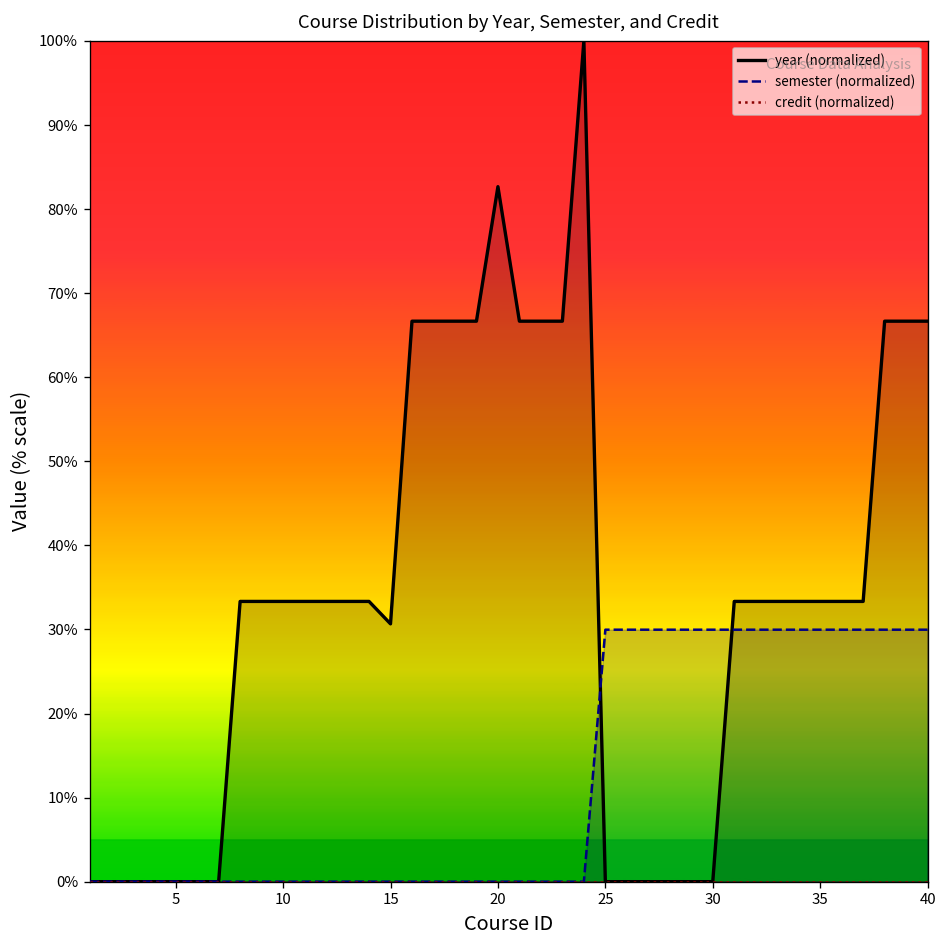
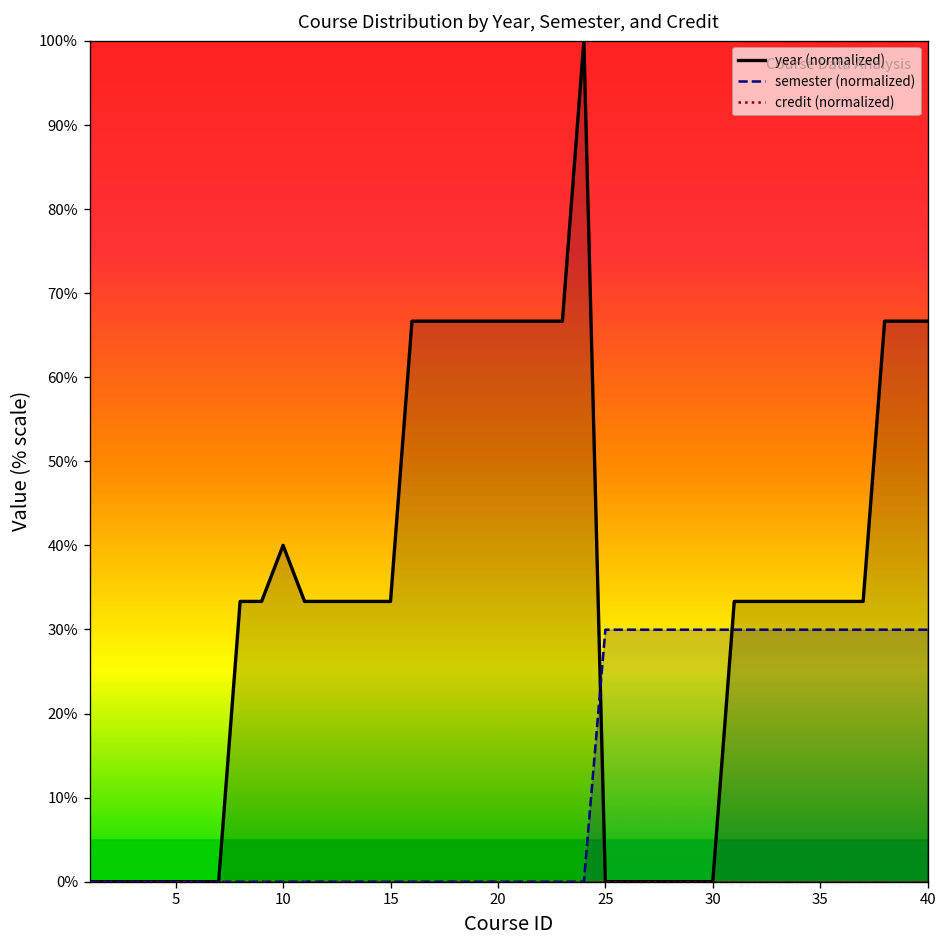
  {
    "year (normalized)": {
-     "10": "33%",
-     "15": "31%",
-     "20": "83%",
+     "10": "40%",
+     "15": "33%",
+     "20": "67%",
      "35": "33%",
      "40": "67%"
    },
    "semester (normalized)": {
      "25": "30%",
      "30": "30%",
      "35": "30%",
      "40": "30%"
    },
    "credit (normalized)": {
      "35": "0%",
      "40": "0%"
    }
  }
